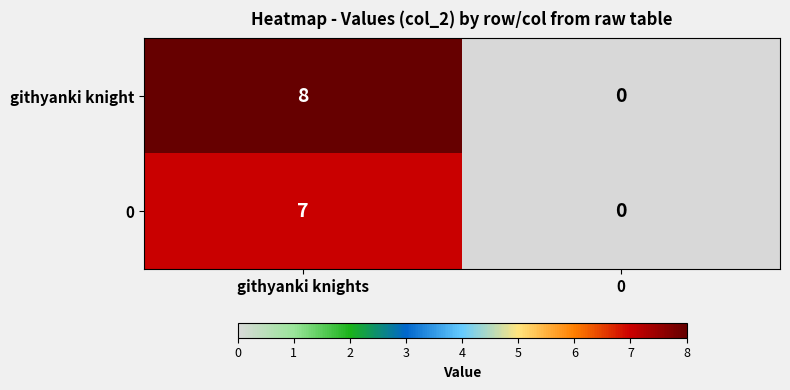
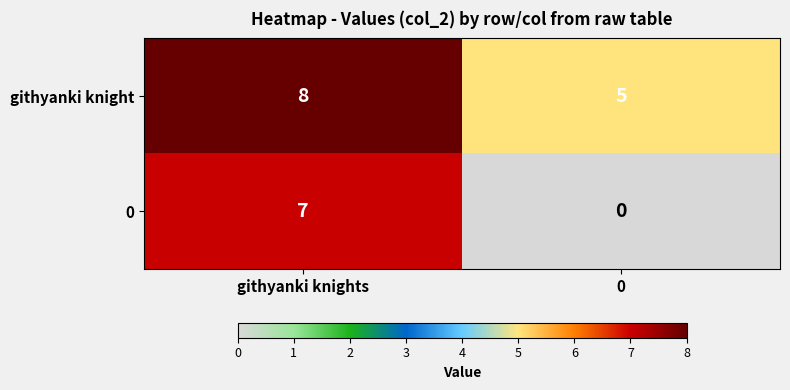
  {
    "githyanki knight": {
      "githyanki knights": 8,
-     "0": 0
+     "0": 5
    },
    "0": {
      "githyanki knights": 7,
      "0": 0
    }
  }
